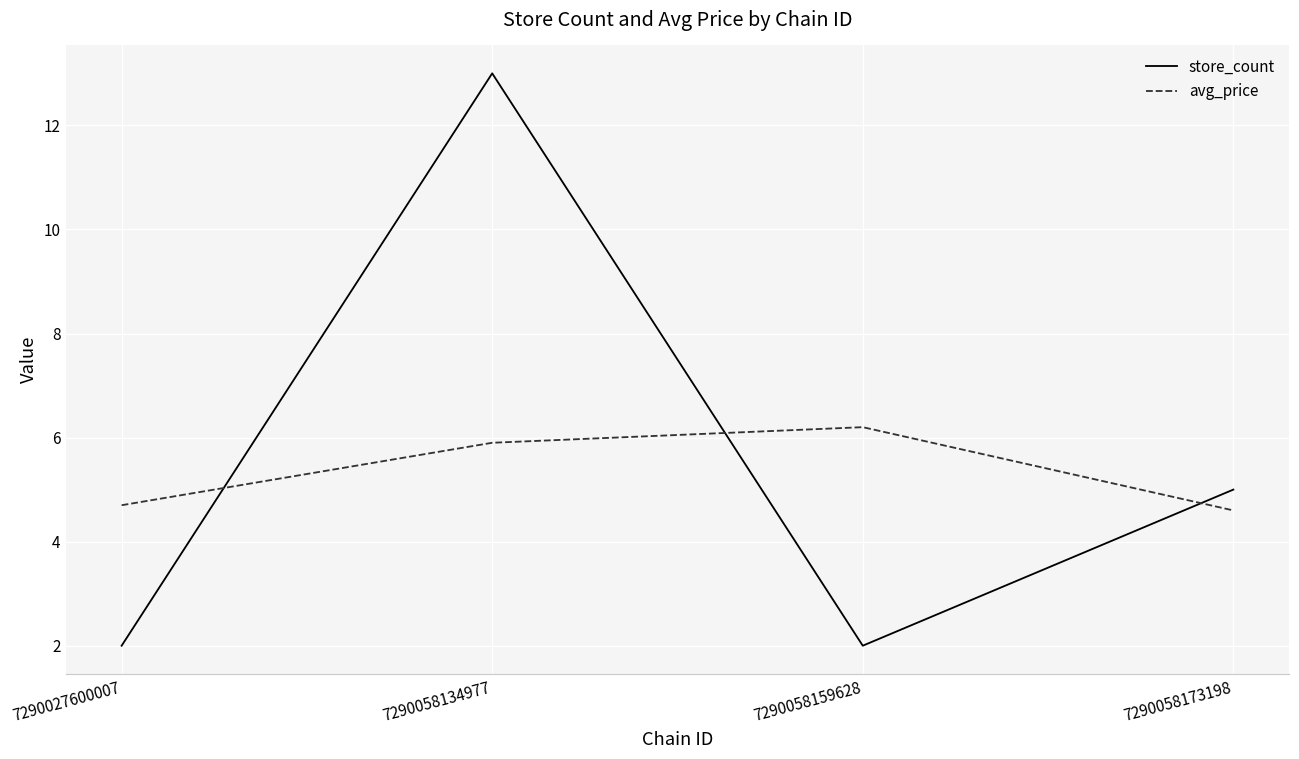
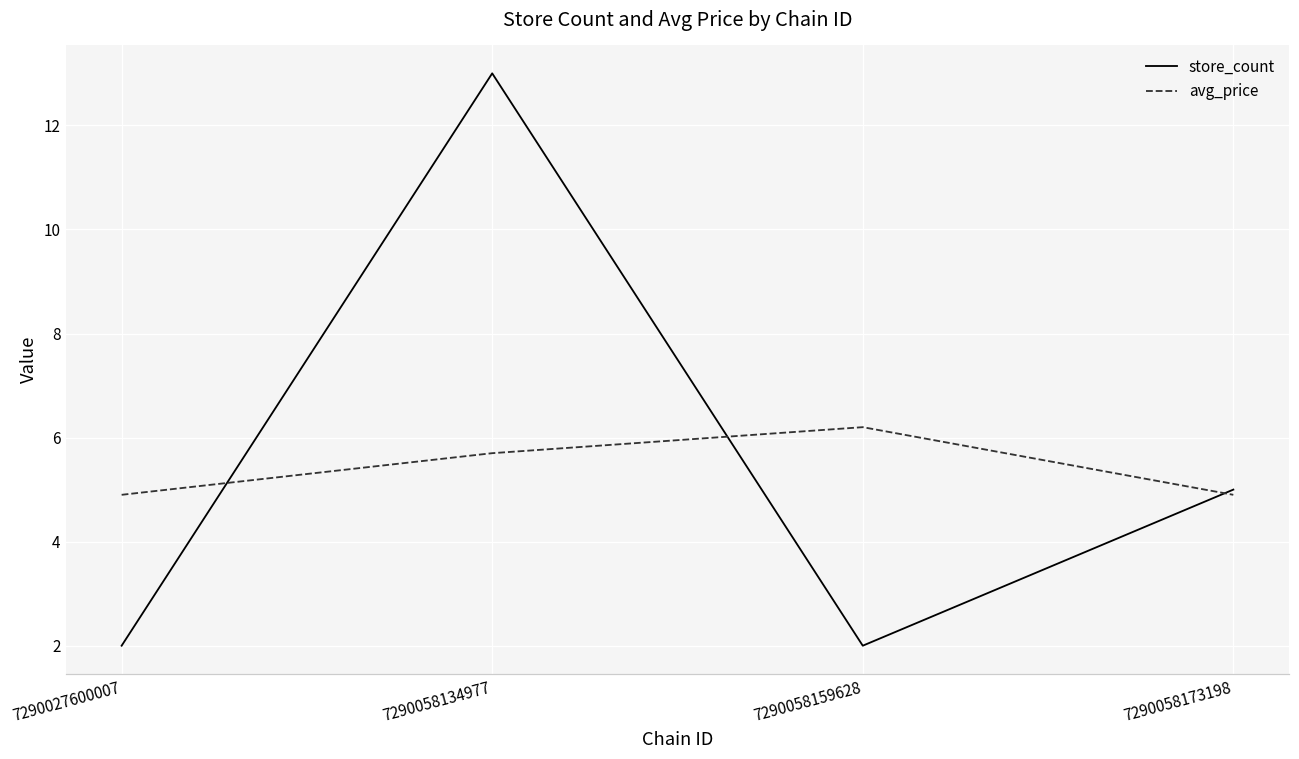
  {
    "store_count": {
      "7290027600007": 2.0,
      "7290058134977": 13.0,
      "7290058159628": 2.0,
      "7290058173198": 5.0
    },
    "avg_price": {
-     "7290027600007": 4.7,
-     "7290058134977": 5.9,
+     "7290027600007": 4.9,
+     "7290058134977": 5.7,
      "7290058159628": 6.2,
-     "7290058173198": 4.6
+     "7290058173198": 4.9
    }
  }
